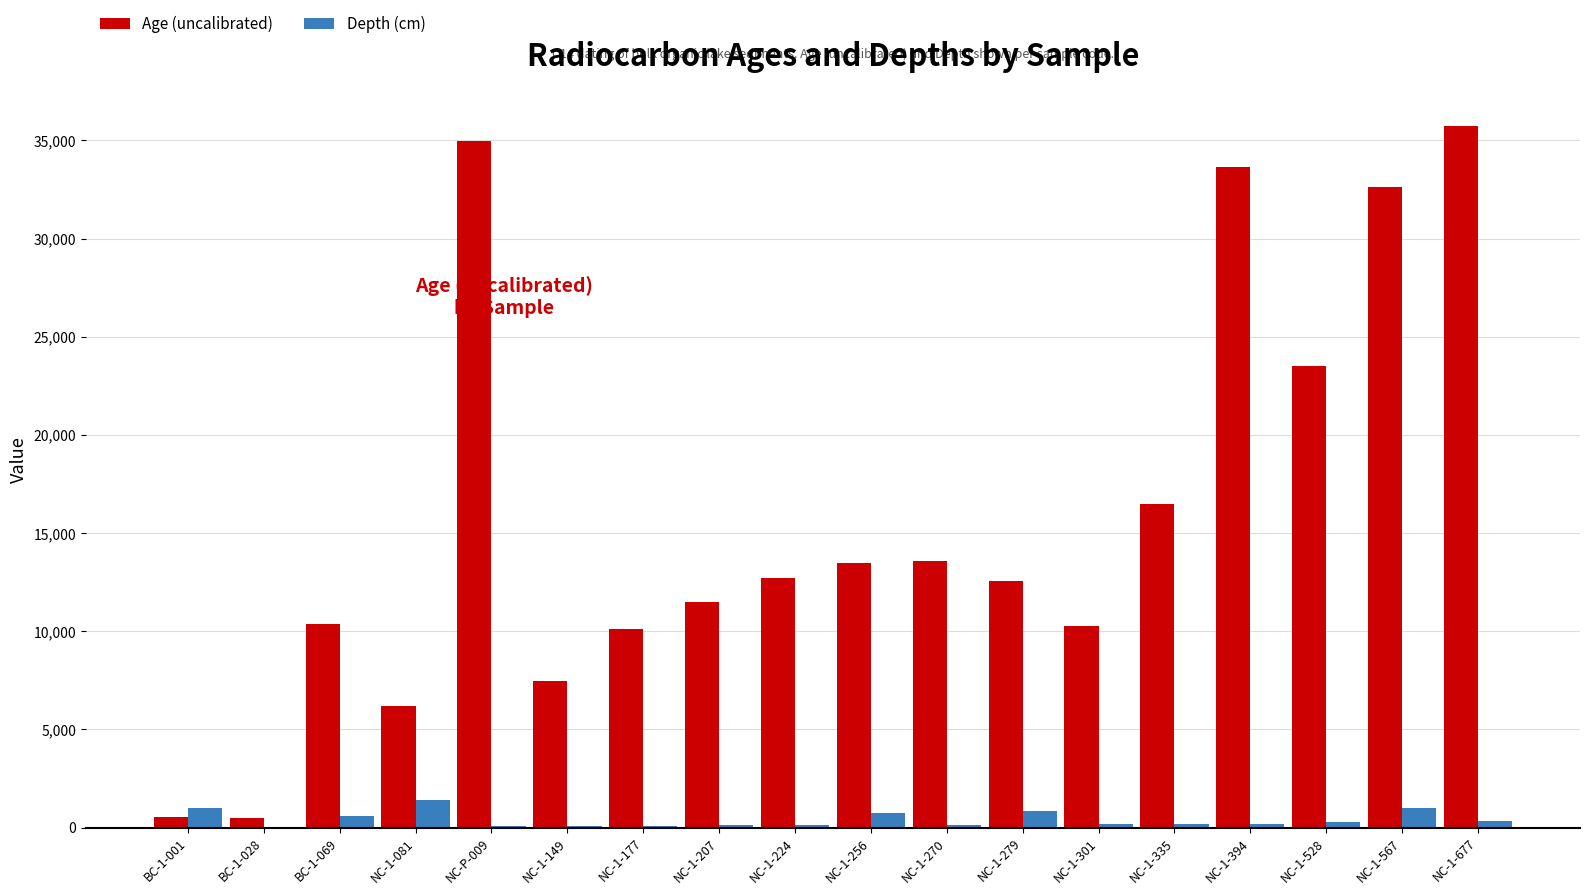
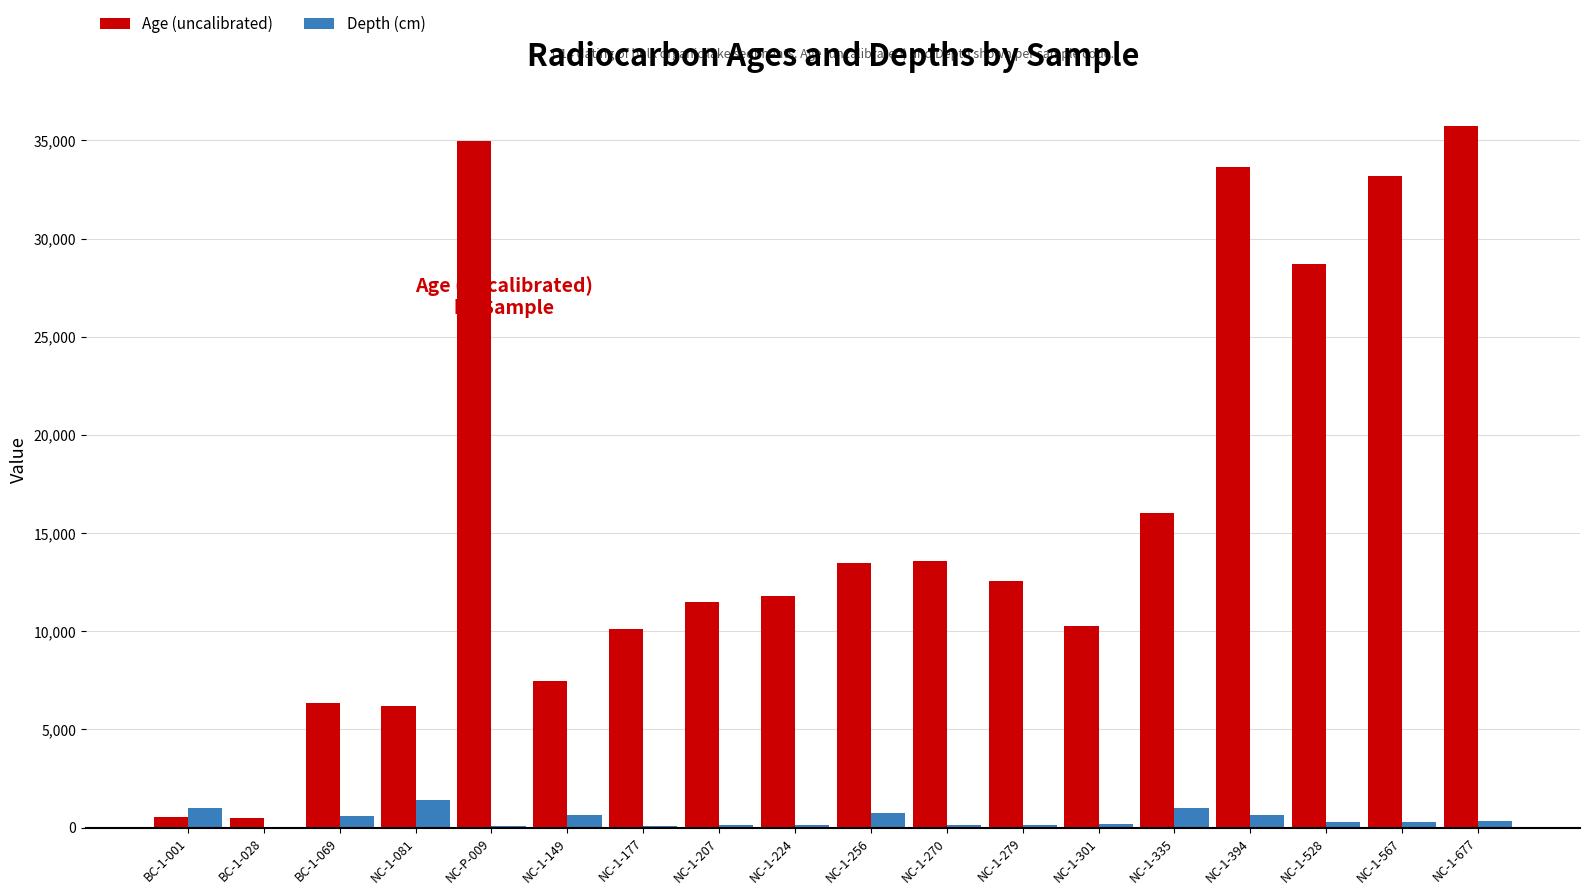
  {
    "Age (uncalibrated)": {
      "BC-1-001": "500",
      "BC-1-028": "500",
-     "BC-1-069": "10,400",
+     "BC-1-069": "6,400",
      "NC-1-081": "6,200",
      "NC-P-009": "35,000",
      "NC-1-149": "7,400",
      "NC-1-177": "10,100",
      "NC-1-207": "11,500",
-     "NC-1-224": "12,700",
+     "NC-1-224": "11,800",
      "NC-1-256": "13,500",
      "NC-1-270": "13,600",
      "NC-1-279": "12,500",
      "NC-1-301": "10,200",
-     "NC-1-335": "16,500",
+     "NC-1-335": "16,000",
      "NC-1-394": "33,700",
-     "NC-1-528": "23,500",
-     "NC-1-567": "32,600",
+     "NC-1-528": "28,700",
+     "NC-1-567": "33,200",
      "NC-1-677": "35,800"
    },
    "Depth (cm)": {
      "BC-1-001": "1,000",
      "BC-1-069": "600",
      "NC-1-081": "1,400",
-     "NC-1-149": "100",
+     "NC-1-149": "600",
      "NC-1-256": "800",
      "NC-1-270": "100",
-     "NC-1-279": "900",
+     "NC-1-279": "100",
      "NC-1-301": "200",
-     "NC-1-335": "200",
-     "NC-1-394": "200",
+     "NC-1-335": "1,000",
+     "NC-1-394": "600",
      "NC-1-528": "300",
-     "NC-1-567": "1,000",
+     "NC-1-567": "300",
      "NC-1-677": "300"
    }
  }
